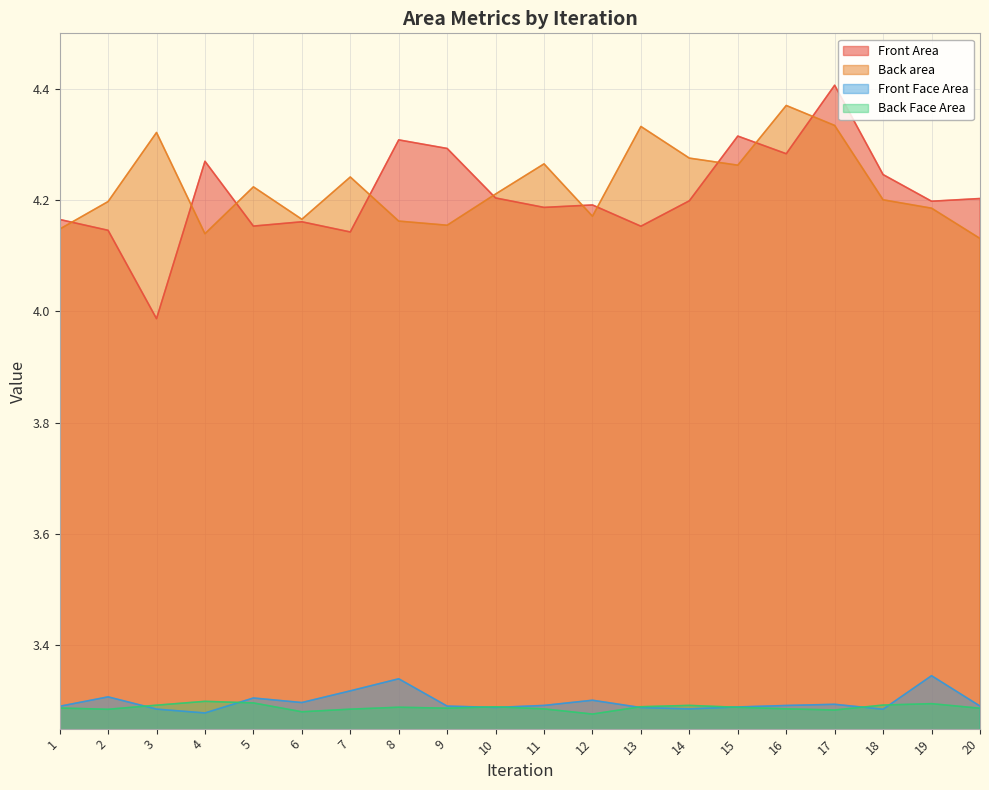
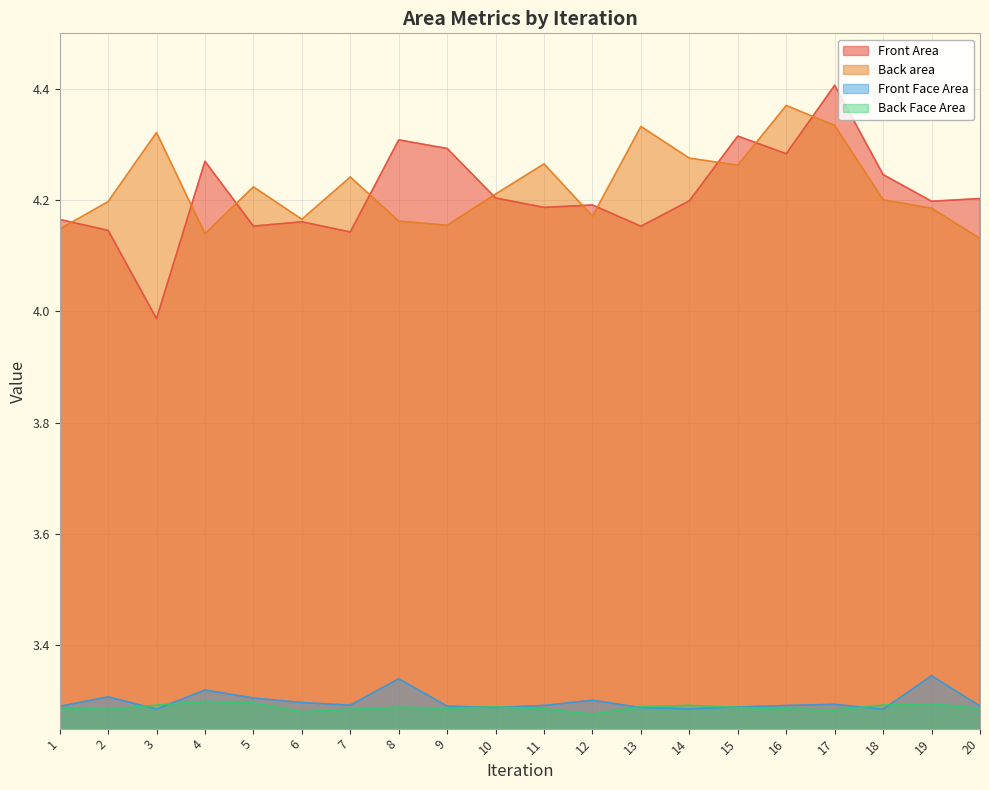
  {
    "Front Face Area": {
      "2": 3.31,
      "3": 3.29,
-     "4": 3.28,
+     "4": 3.32,
      "5": 3.31,
      "6": 3.30,
-     "7": 3.32,
+     "7": 3.29,
      "8": 3.34,
      "11": 3.29,
      "12": 3.30,
      "14": 3.29,
      "16": 3.29,
      "17": 3.29,
      "18": 3.28,
      "19": 3.35
    },
    "Back Face Area": {
      "2": 3.28,
      "3": 3.29,
      "4": 3.30,
      "5": 3.30,
      "6": 3.28,
      "7": 3.28,
      "8": 3.29,
      "11": 3.29,
      "12": 3.28,
      "14": 3.29,
      "16": 3.29,
      "17": 3.28,
      "18": 3.29,
      "19": 3.29
    }
  }
